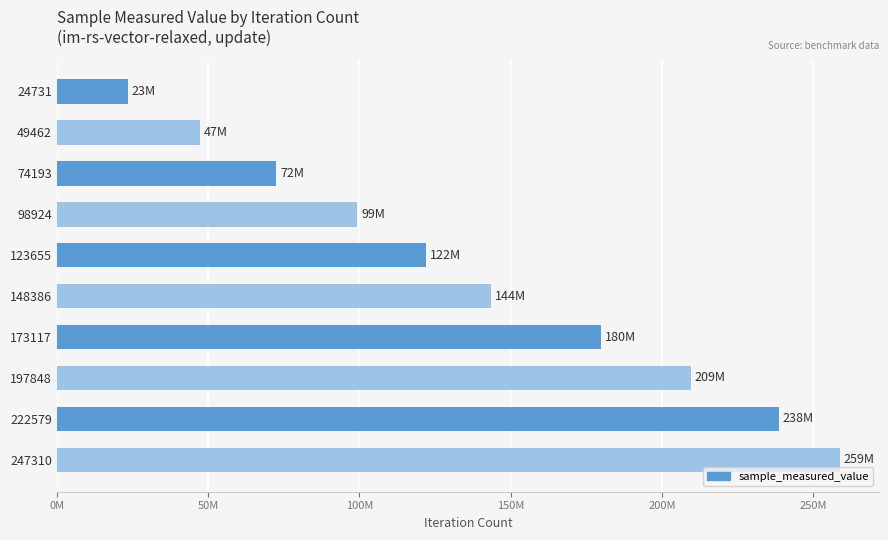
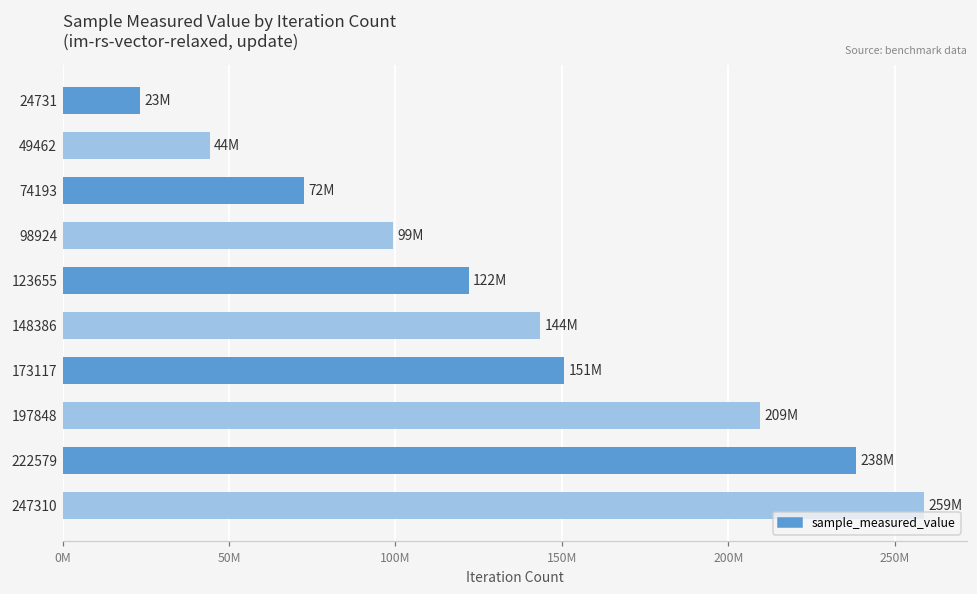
  {
    "24731": "23M",
-   "49462": "47M",
+   "49462": "44M",
    "74193": "72M",
    "98924": "99M",
    "123655": "122M",
    "148386": "144M",
-   "173117": "180M",
+   "173117": "151M",
    "197848": "209M",
    "222579": "238M",
    "247310": "259M"
  }
